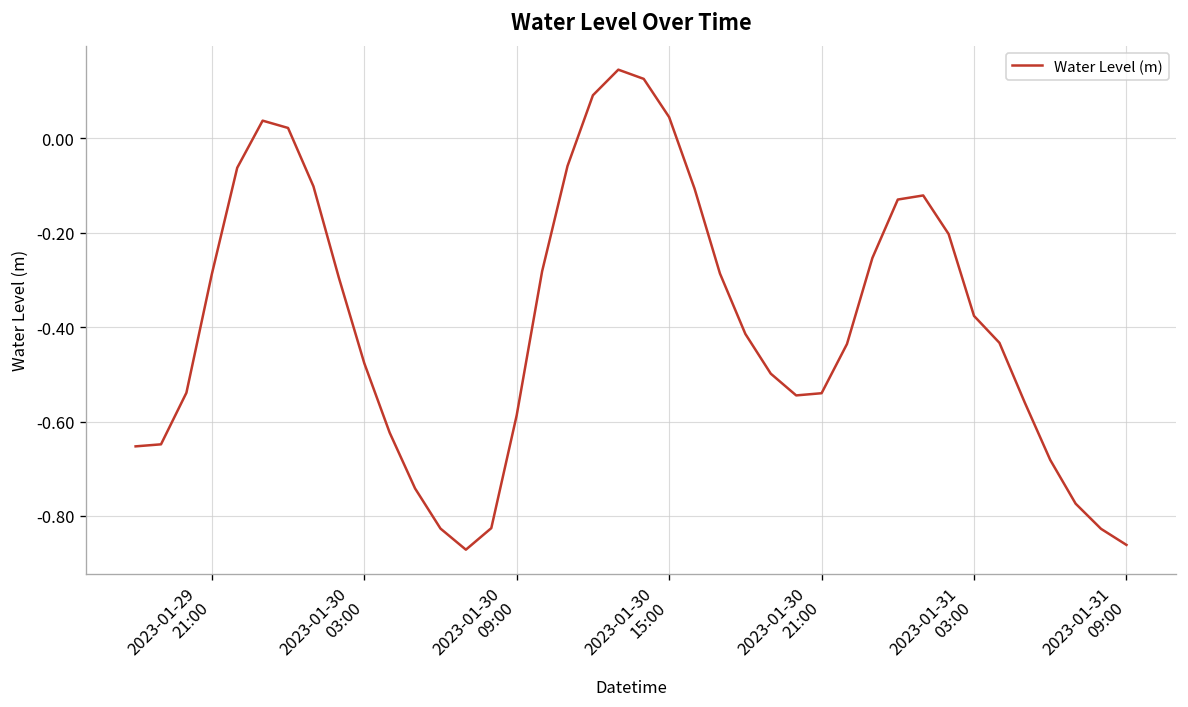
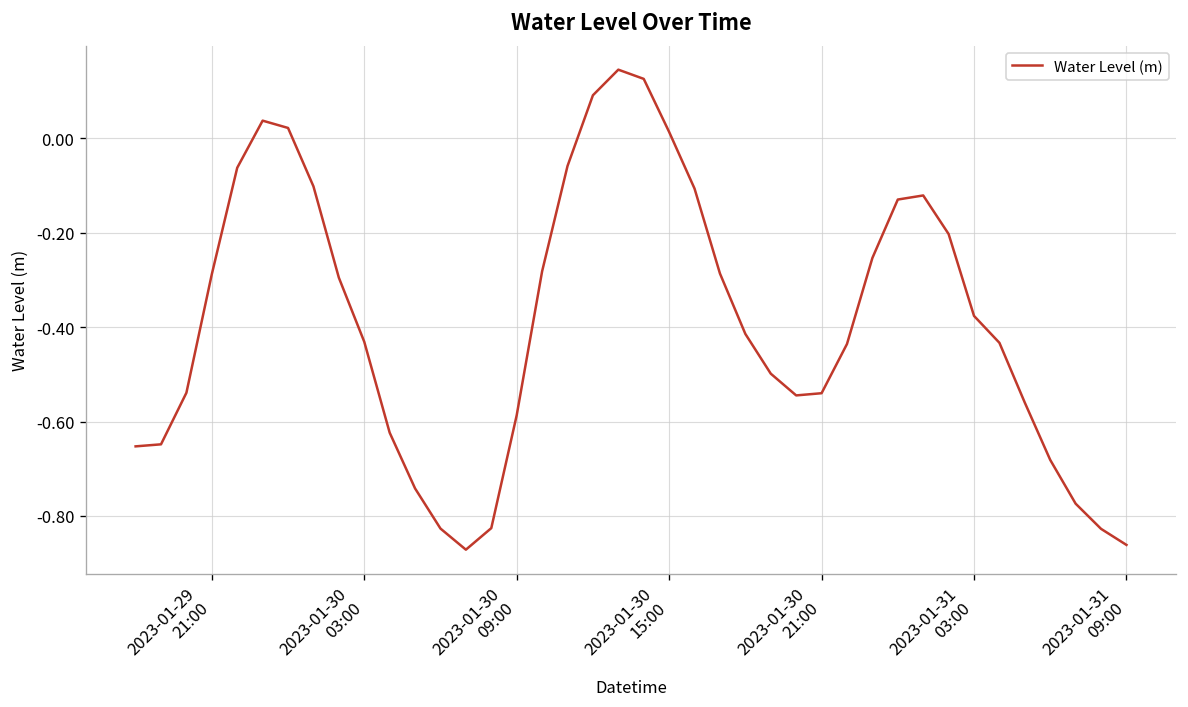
  {
    "2023-01-29 21:00": -0.29,
-   "2023-01-30 03:00": -0.48,
+   "2023-01-30 03:00": -0.43,
    "2023-01-30 09:00": -0.59,
-   "2023-01-30 15:00": 0.04,
+   "2023-01-30 15:00": 0.01,
    "2023-01-30 21:00": -0.54,
    "2023-01-31 03:00": -0.38,
    "2023-01-31 09:00": -0.86
  }
